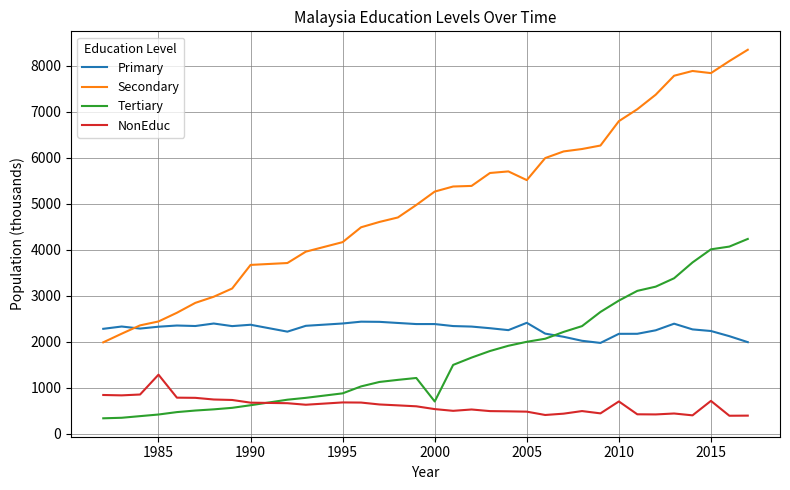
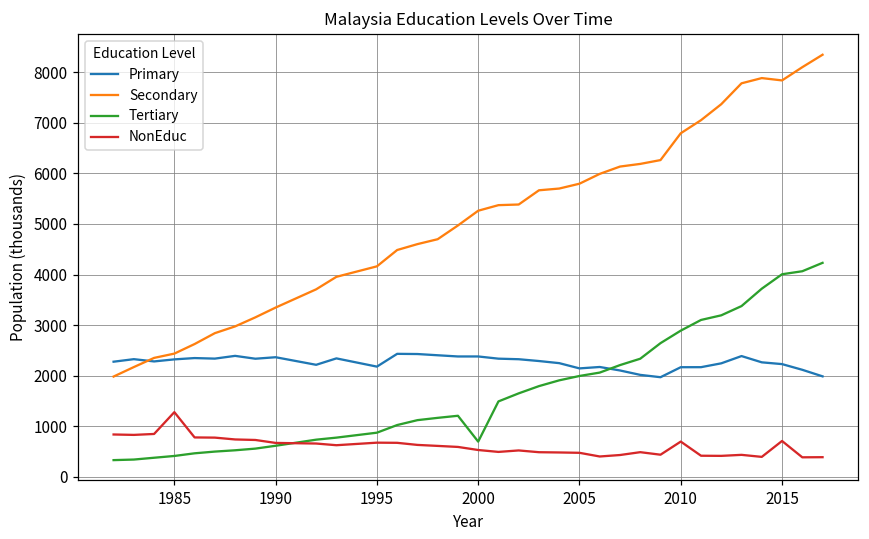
  {
    "Primary": {
      "1985": 2300,
      "1990": 2400,
-     "1995": 2400,
+     "1995": 2200,
      "2000": 2400,
-     "2005": 2400,
+     "2005": 2100,
      "2010": 2200,
      "2015": 2200
    },
    "Secondary": {
      "1985": 2400,
-     "1990": 3700,
+     "1990": 3300,
      "1995": 4200,
      "2000": 5300,
-     "2005": 5500,
+     "2005": 5800,
      "2010": 6800,
      "2015": 7800
    },
    "Tertiary": {
      "1985": 400,
      "1995": 900,
      "2000": 700,
      "2005": 2000,
      "2010": 2900,
      "2015": 4000
    },
    "NonEduc": {
      "1985": 1300,
      "1995": 700,
      "2000": 500,
      "2005": 500,
      "2010": 700,
      "2015": 700
    }
  }
